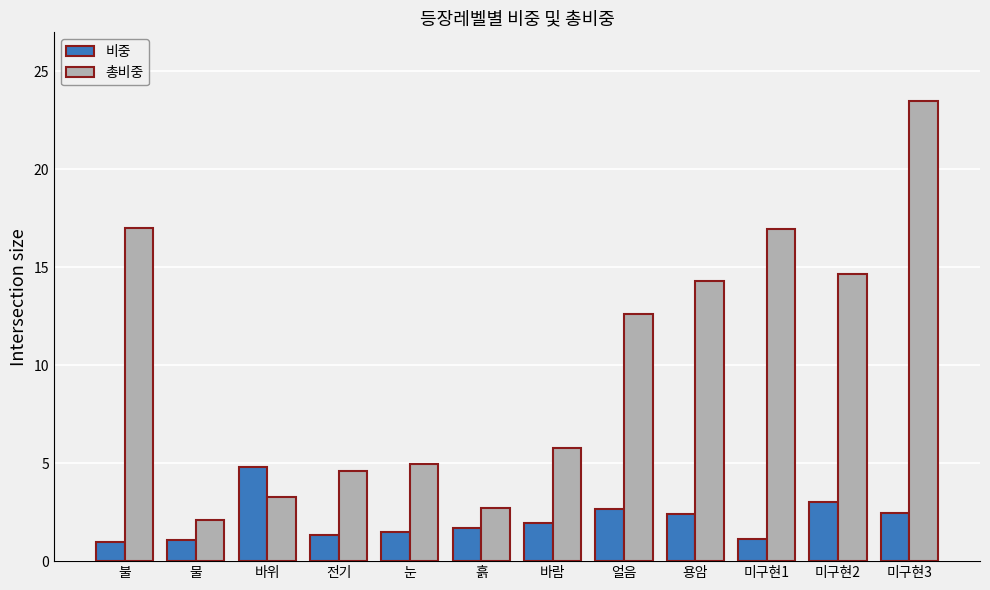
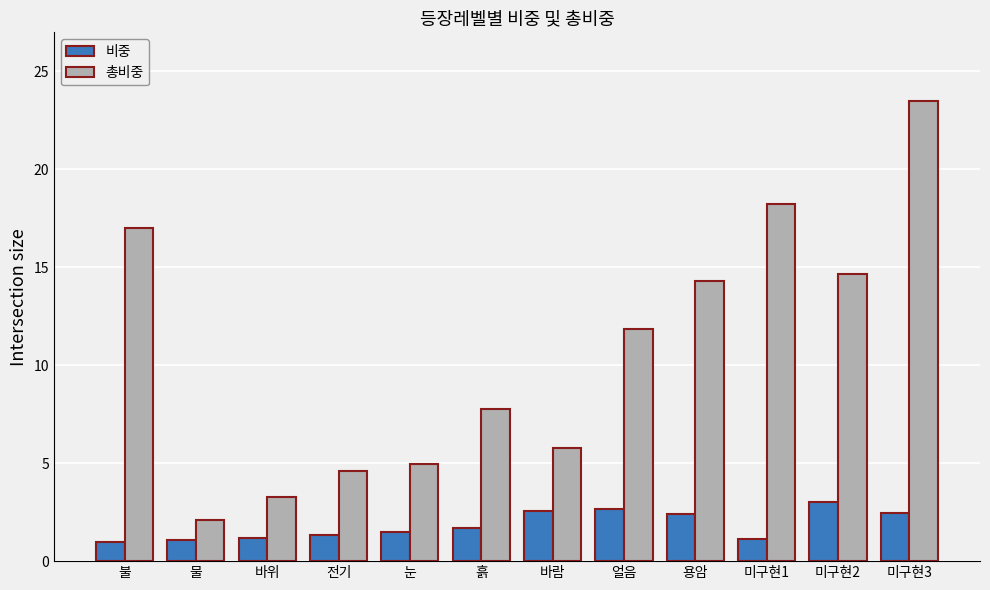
  {
    "비중": {
      "불": 1.0,
      "물": 1.1,
-     "바위": 4.8,
+     "바위": 1.2,
      "전기": 1.3,
      "눈": 1.5,
      "흙": 1.7,
-     "바람": 1.9,
+     "바람": 2.5,
      "얼음": 2.6,
      "용암": 2.4,
      "미구현1": 1.1,
      "미구현2": 3.0,
      "미구현3": 2.5
    },
    "총비중": {
      "불": 17.0,
      "물": 2.1,
      "바위": 3.3,
      "전기": 4.6,
      "눈": 4.9,
-     "흙": 2.7,
+     "흙": 7.8,
      "바람": 5.8,
-     "얼음": 12.6,
+     "얼음": 11.9,
      "용암": 14.3,
-     "미구현1": 17.0,
+     "미구현1": 18.2,
      "미구현2": 14.6,
      "미구현3": 23.5
    }
  }
